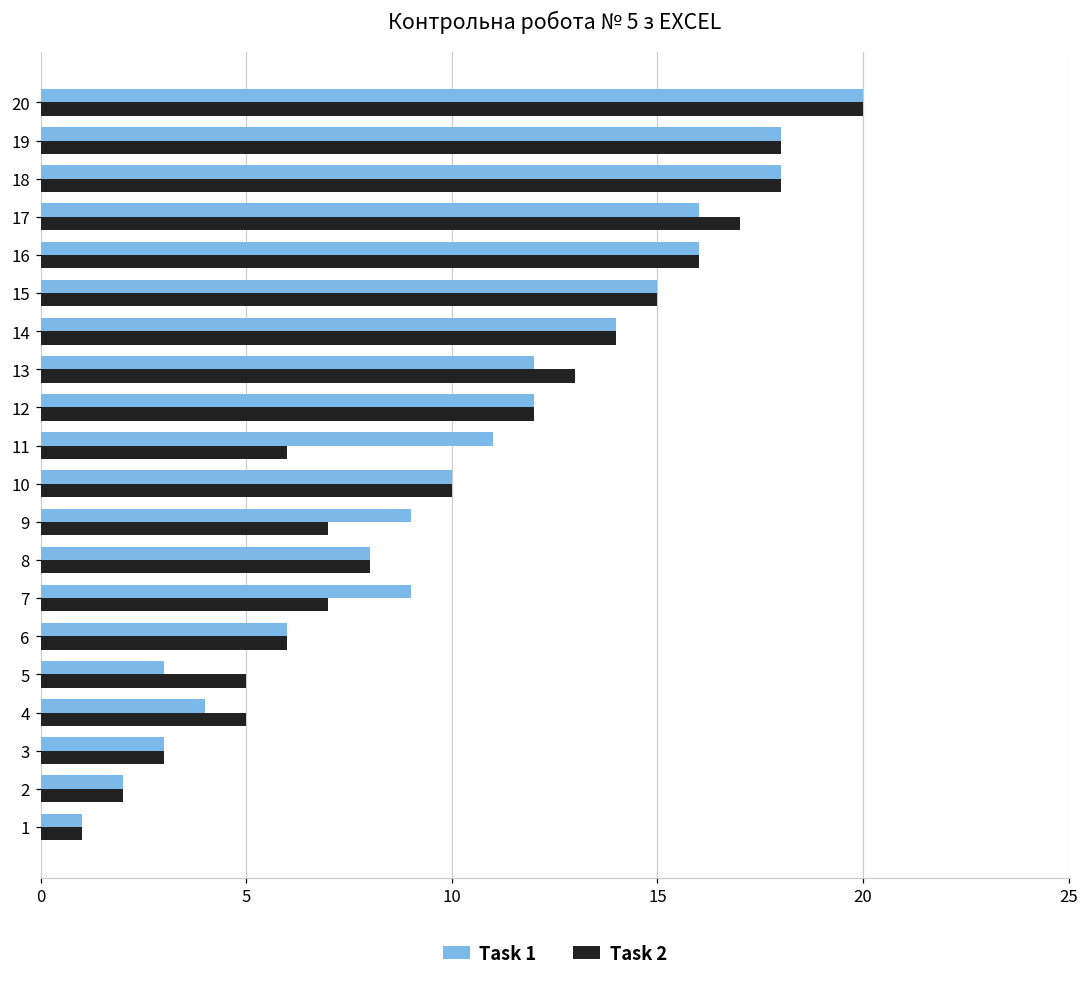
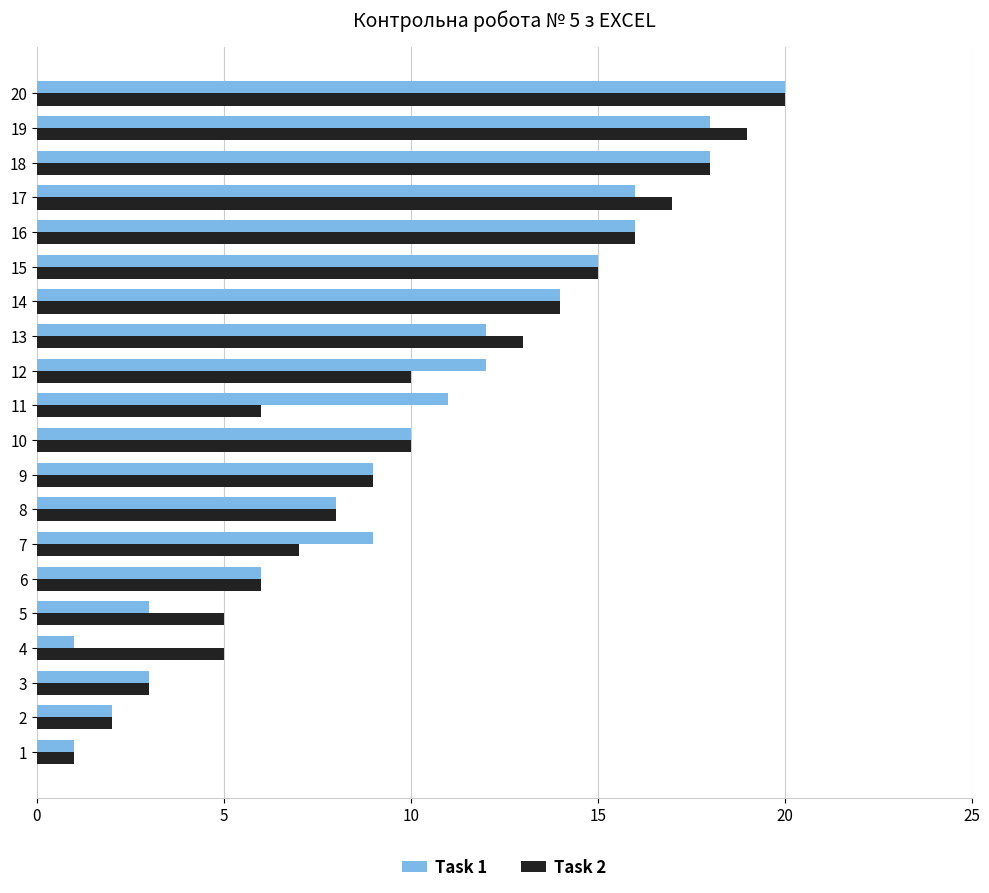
  {
    "Task 1": {
      "20": 20,
      "19": 18,
      "18": 18,
      "17": 16,
      "16": 16,
      "15": 15,
      "14": 14,
      "13": 12,
      "12": 12,
      "11": 11,
      "10": 10,
      "9": 9,
      "8": 8,
      "7": 9,
      "6": 6,
      "5": 3,
-     "4": 4,
+     "4": 1,
      "3": 3,
      "2": 2,
      "1": 1
    },
    "Task 2": {
      "20": 20,
-     "19": 18,
+     "19": 19,
      "18": 18,
      "17": 17,
      "16": 16,
      "15": 15,
      "14": 14,
      "13": 13,
-     "12": 12,
+     "12": 10,
      "11": 6,
      "10": 10,
-     "9": 7,
+     "9": 9,
      "8": 8,
      "7": 7,
      "6": 6,
      "5": 5,
      "4": 5,
      "3": 3,
      "2": 2,
      "1": 1
    }
  }
